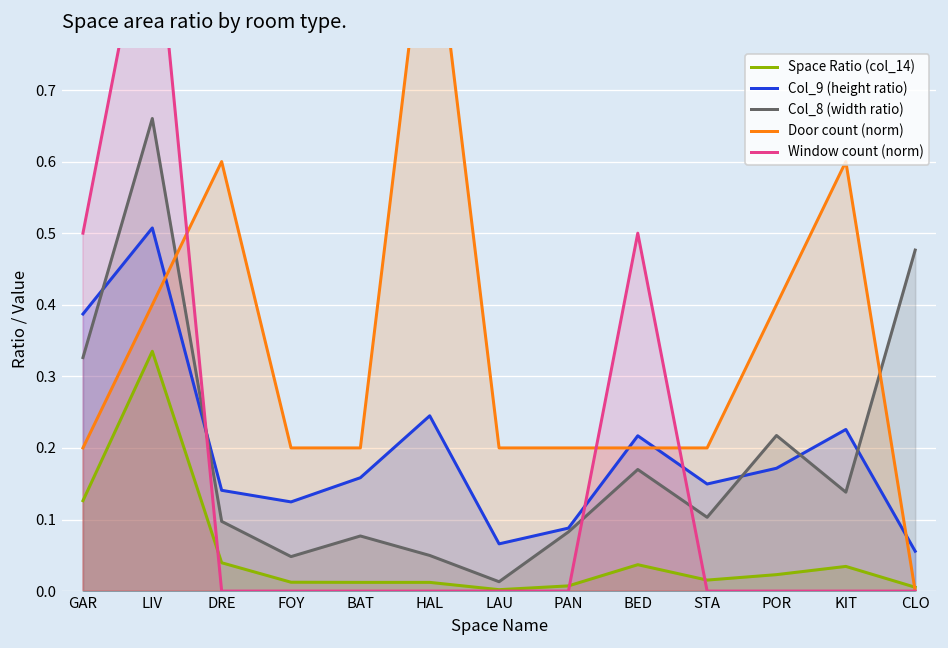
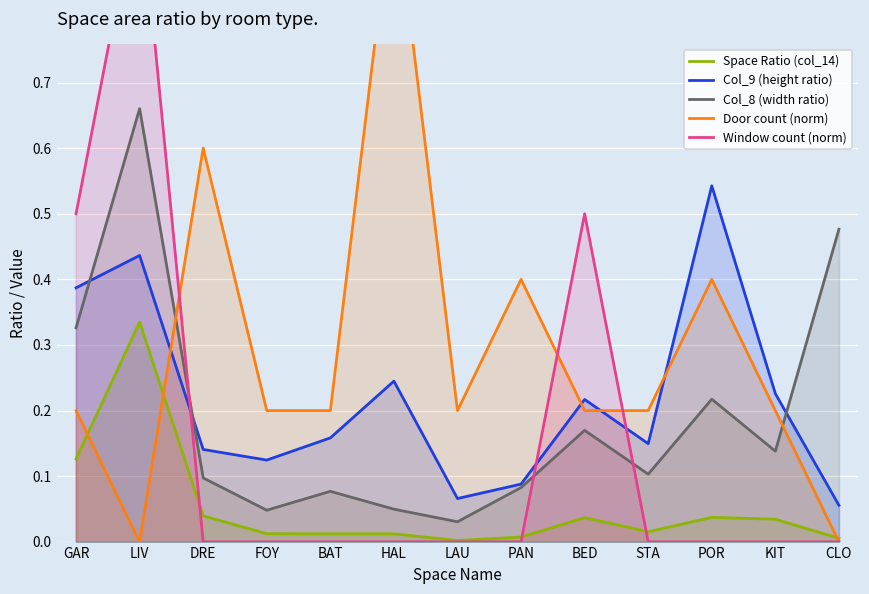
  {
    "Space Ratio (col_14)": {
      "GAR": 0.13,
      "LIV": 0.34,
      "DRE": 0.04,
      "FOY": 0.01,
      "BAT": 0.01,
      "HAL": 0.01,
      "PAN": 0.01,
      "BED": 0.04,
      "STA": 0.02,
-     "POR": 0.02,
+     "POR": 0.04,
      "KIT": 0.03,
      "CLO": 0.01
    },
    "Col_9 (height ratio)": {
      "GAR": 0.39,
-     "LIV": 0.51,
+     "LIV": 0.44,
      "DRE": 0.14,
      "FOY": 0.12,
      "BAT": 0.16,
      "HAL": 0.24,
      "LAU": 0.07,
      "PAN": 0.09,
      "BED": 0.22,
      "STA": 0.15,
-     "POR": 0.17,
+     "POR": 0.54,
      "KIT": 0.23,
      "CLO": 0.06
    },
    "Col_8 (width ratio)": {
      "GAR": 0.33,
      "LIV": 0.66,
      "DRE": 0.10,
      "FOY": 0.05,
      "BAT": 0.08,
      "HAL": 0.05,
-     "LAU": 0.01,
+     "LAU": 0.03,
      "PAN": 0.08,
      "BED": 0.17,
      "STA": 0.10,
      "POR": 0.22,
      "KIT": 0.14,
      "CLO": 0.48
    },
    "Door count (norm)": {
      "GAR": 0.20,
-     "LIV": 0.40,
+     "LIV": 0.00,
      "DRE": 0.60,
      "FOY": 0.20,
      "BAT": 0.20,
      "LAU": 0.20,
-     "PAN": 0.20,
+     "PAN": 0.40,
      "BED": 0.20,
      "STA": 0.20,
      "POR": 0.40,
-     "KIT": 0.60
+     "KIT": 0.20
    },
    "Window count (norm)": {
      "GAR": 0.50,
      "DRE": 0.00,
      "FOY": 0.00,
      "BAT": 0.00,
      "HAL": 0.00,
      "PAN": 0.00,
      "BED": 0.50,
      "STA": 0.00,
      "POR": 0.00,
      "KIT": 0.00
    }
  }
